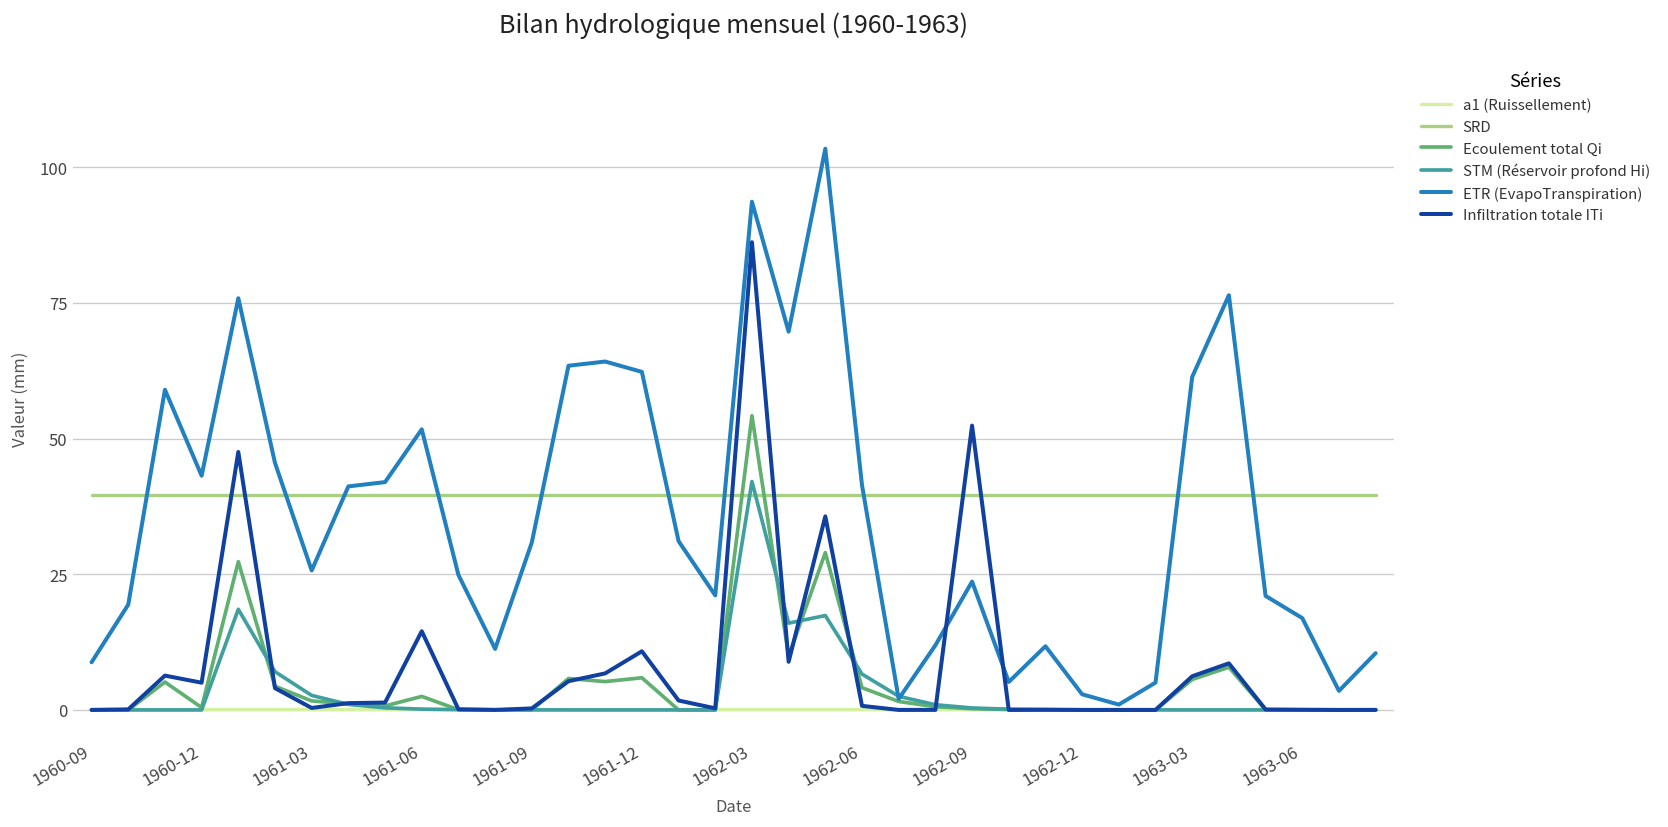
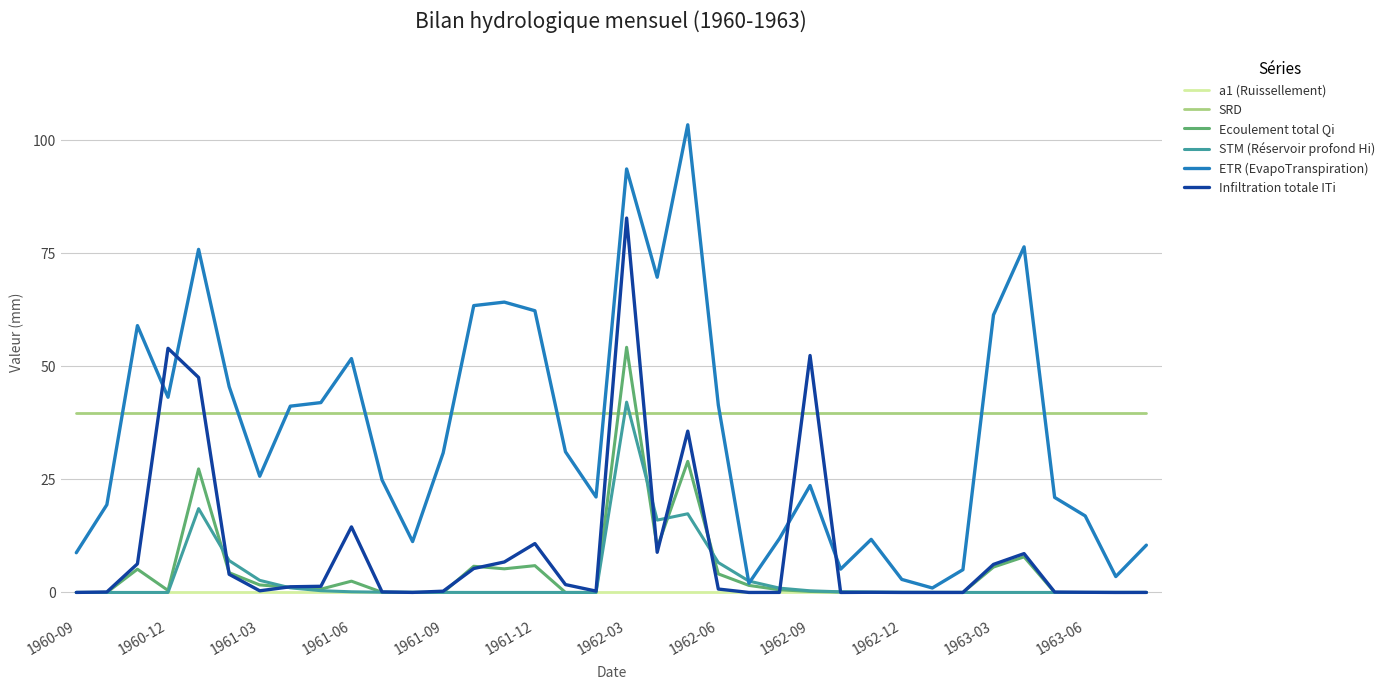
  {
    "a1 (Ruissellement)": {
      "1962-03": 0,
      "1962-06": 0
    },
    "SRD": {
      "1960-09": 40,
      "1960-12": 40,
      "1961-03": 40,
      "1961-06": 40,
      "1961-09": 40,
      "1961-12": 40,
      "1962-03": 40,
      "1962-06": 40,
      "1962-09": 40,
      "1962-12": 40,
      "1963-03": 40,
      "1963-06": 40
    },
    "Infiltration totale ITi": {
-     "1960-12": 5,
+     "1960-12": 54,
      "1961-06": 15,
      "1961-12": 11,
-     "1962-03": 86,
+     "1962-03": 83,
      "1962-06": 1,
      "1962-09": 52,
      "1963-03": 6
    }
  }
